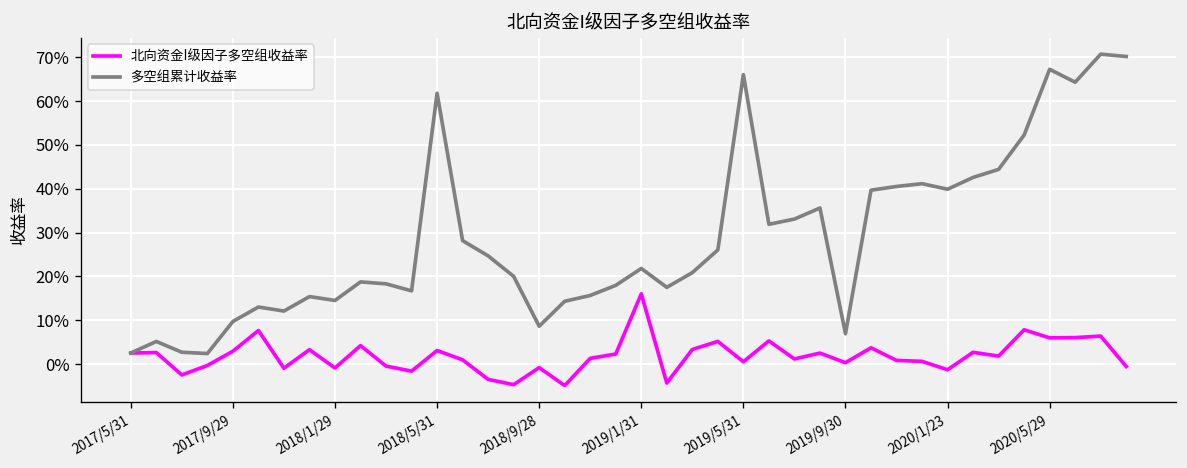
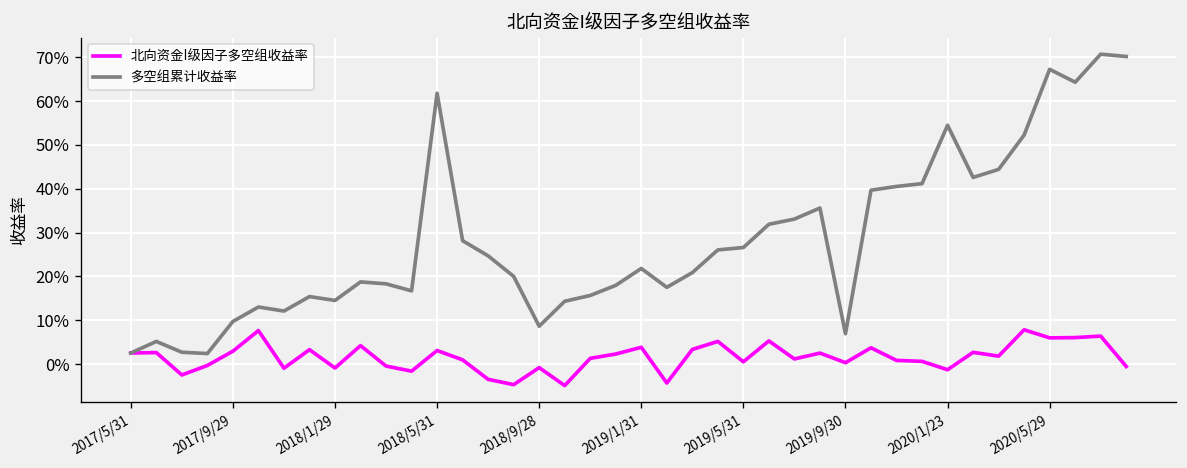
  {
    "北向资金I级因子多空组收益率": {
      "2017/9/29": "3%",
      "2018/1/29": "-1%",
      "2018/5/31": "3%",
      "2018/9/28": "-1%",
-     "2019/1/31": "16%",
+     "2019/1/31": "4%",
      "2019/5/31": "1%",
      "2019/9/30": "0%",
      "2020/1/23": "-1%",
      "2020/5/29": "6%"
    },
    "多空组累计收益率": {
      "2017/9/29": "10%",
      "2018/1/29": "15%",
      "2018/5/31": "62%",
      "2018/9/28": "9%",
      "2019/1/31": "22%",
-     "2019/5/31": "66%",
+     "2019/5/31": "27%",
      "2019/9/30": "7%",
-     "2020/1/23": "40%",
+     "2020/1/23": "54%",
      "2020/5/29": "67%"
    }
  }
